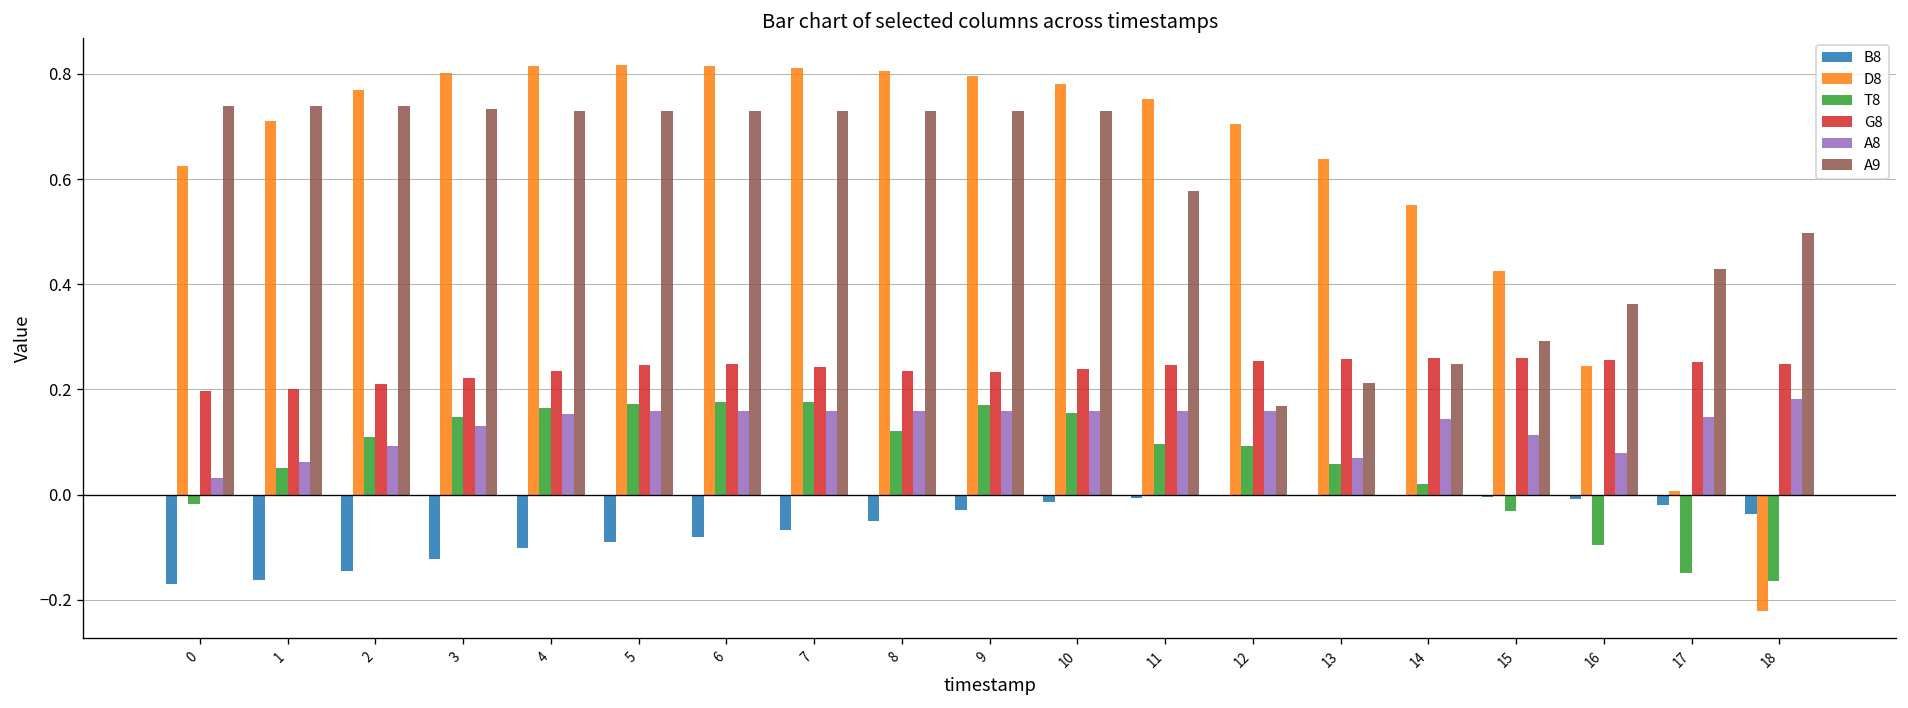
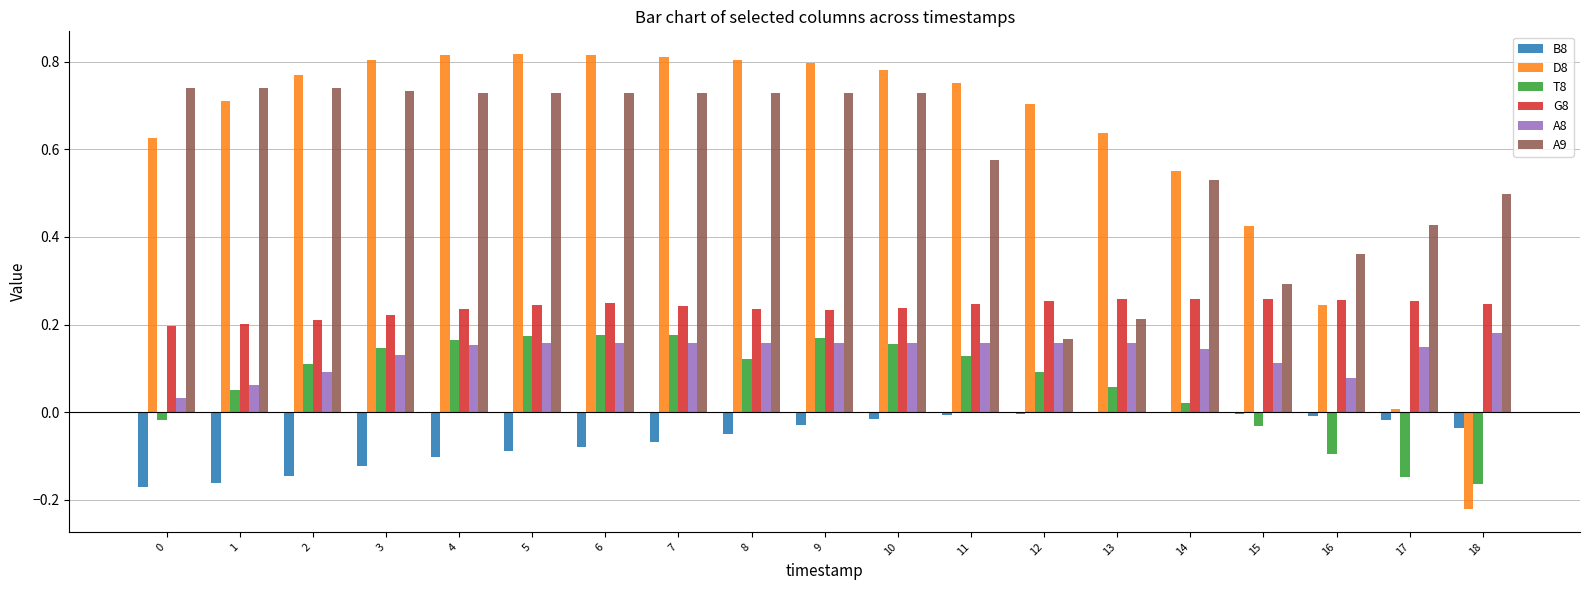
  {
    "B8": {
      "0": -0.17,
      "1": -0.16,
      "2": -0.15,
      "3": -0.12,
      "4": -0.10,
      "5": -0.09,
      "6": -0.08,
      "7": -0.07,
      "8": -0.05,
      "9": -0.03,
      "10": -0.01,
      "11": -0.01,
      "16": -0.01,
      "17": -0.02,
      "18": -0.04
    },
    "D8": {
      "0": 0.63,
      "1": 0.71,
      "2": 0.77,
      "3": 0.80,
      "4": 0.82,
      "5": 0.82,
      "6": 0.81,
      "7": 0.81,
      "8": 0.80,
      "9": 0.80,
      "10": 0.78,
      "11": 0.75,
      "12": 0.70,
      "13": 0.64,
      "14": 0.55,
      "15": 0.43,
      "16": 0.24,
      "17": 0.01,
      "18": -0.22
    },
    "T8": {
      "0": -0.02,
      "1": 0.05,
      "2": 0.11,
      "3": 0.15,
      "4": 0.16,
      "5": 0.17,
      "6": 0.18,
      "7": 0.18,
      "8": 0.12,
      "9": 0.17,
      "10": 0.15,
-     "11": 0.10,
+     "11": 0.13,
      "12": 0.09,
      "13": 0.06,
      "14": 0.02,
      "15": -0.03,
      "16": -0.10,
      "17": -0.15,
      "18": -0.16
    },
    "G8": {
      "0": 0.20,
      "1": 0.20,
      "2": 0.21,
      "3": 0.22,
      "4": 0.24,
      "5": 0.25,
      "6": 0.25,
      "7": 0.24,
      "8": 0.23,
      "9": 0.23,
      "10": 0.24,
      "11": 0.25,
      "12": 0.25,
      "13": 0.26,
      "14": 0.26,
      "15": 0.26,
      "16": 0.26,
      "17": 0.25,
      "18": 0.25
    },
    "A8": {
      "0": 0.03,
      "1": 0.06,
      "2": 0.09,
      "3": 0.13,
      "4": 0.15,
      "5": 0.16,
      "6": 0.16,
      "7": 0.16,
      "8": 0.16,
      "9": 0.16,
      "10": 0.16,
      "11": 0.16,
      "12": 0.16,
-     "13": 0.07,
+     "13": 0.16,
      "14": 0.14,
      "15": 0.11,
      "16": 0.08,
      "17": 0.15,
      "18": 0.18
    },
    "A9": {
      "0": 0.74,
      "1": 0.74,
      "2": 0.74,
      "3": 0.73,
      "4": 0.73,
      "5": 0.73,
      "6": 0.73,
      "7": 0.73,
      "8": 0.73,
      "9": 0.73,
      "10": 0.73,
      "11": 0.58,
      "12": 0.17,
      "13": 0.21,
-     "14": 0.25,
+     "14": 0.53,
      "15": 0.29,
      "16": 0.36,
      "17": 0.43,
      "18": 0.50
    }
  }
